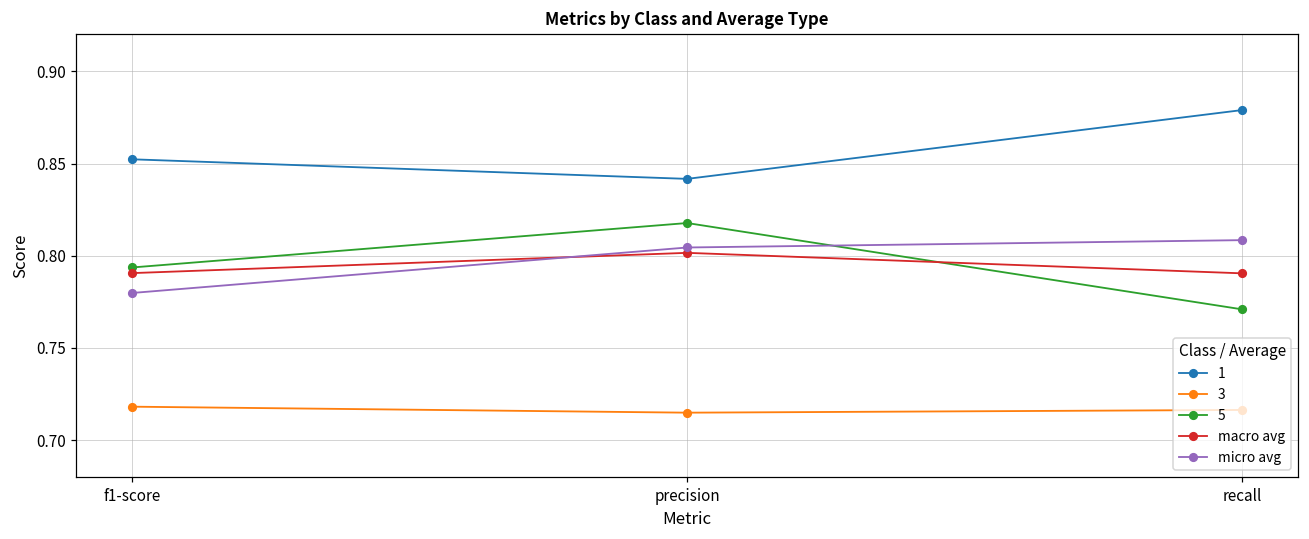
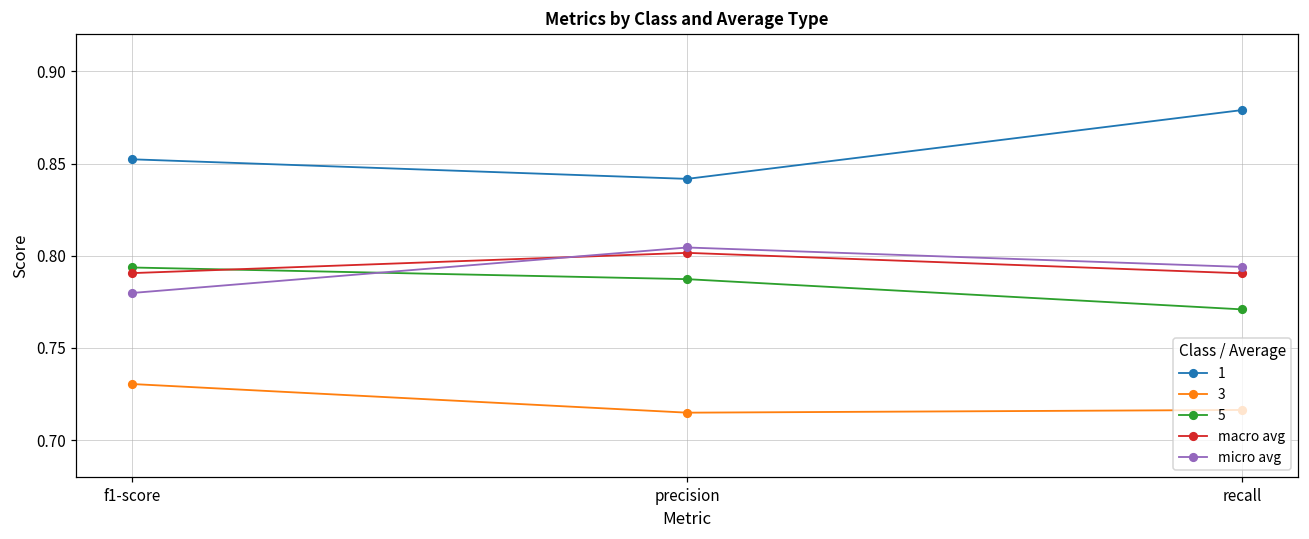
  {
    "1": {
      "f1-score": 0.852,
      "precision": 0.842,
      "recall": 0.879
    },
    "3": {
-     "f1-score": 0.718,
+     "f1-score": 0.730,
      "precision": 0.715
    },
    "5": {
      "f1-score": 0.794,
-     "precision": 0.818,
+     "precision": 0.787,
      "recall": 0.771
    },
    "macro avg": {
      "f1-score": 0.791,
      "precision": 0.802,
      "recall": 0.790
    },
    "micro avg": {
      "f1-score": 0.780,
      "precision": 0.804,
-     "recall": 0.808
+     "recall": 0.794
    }
  }
